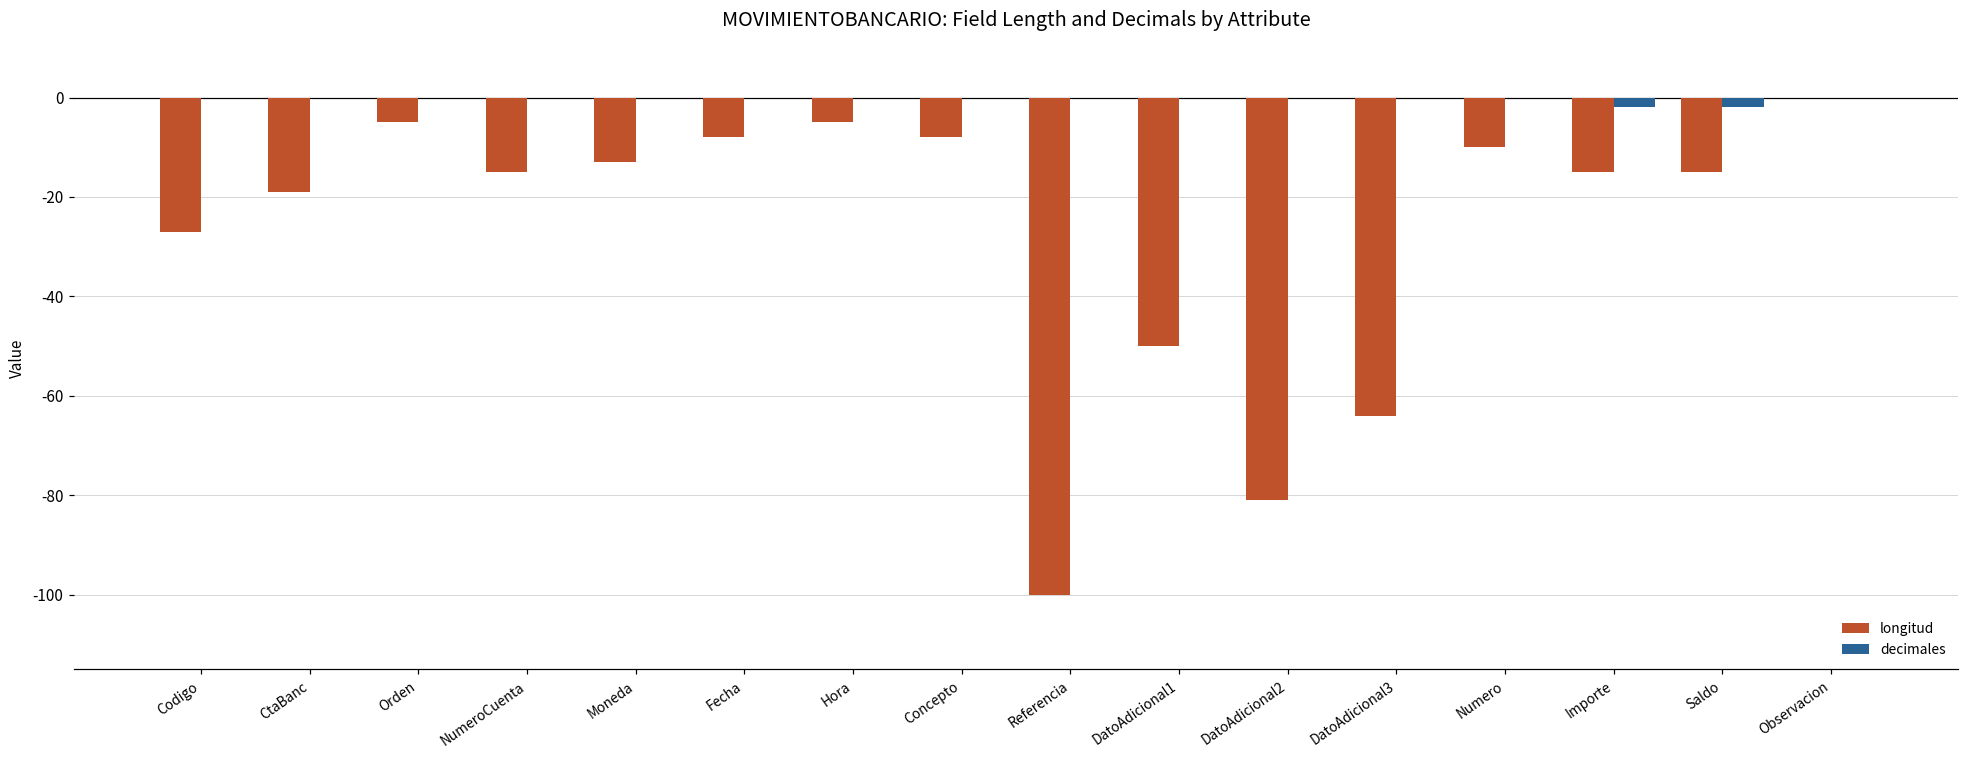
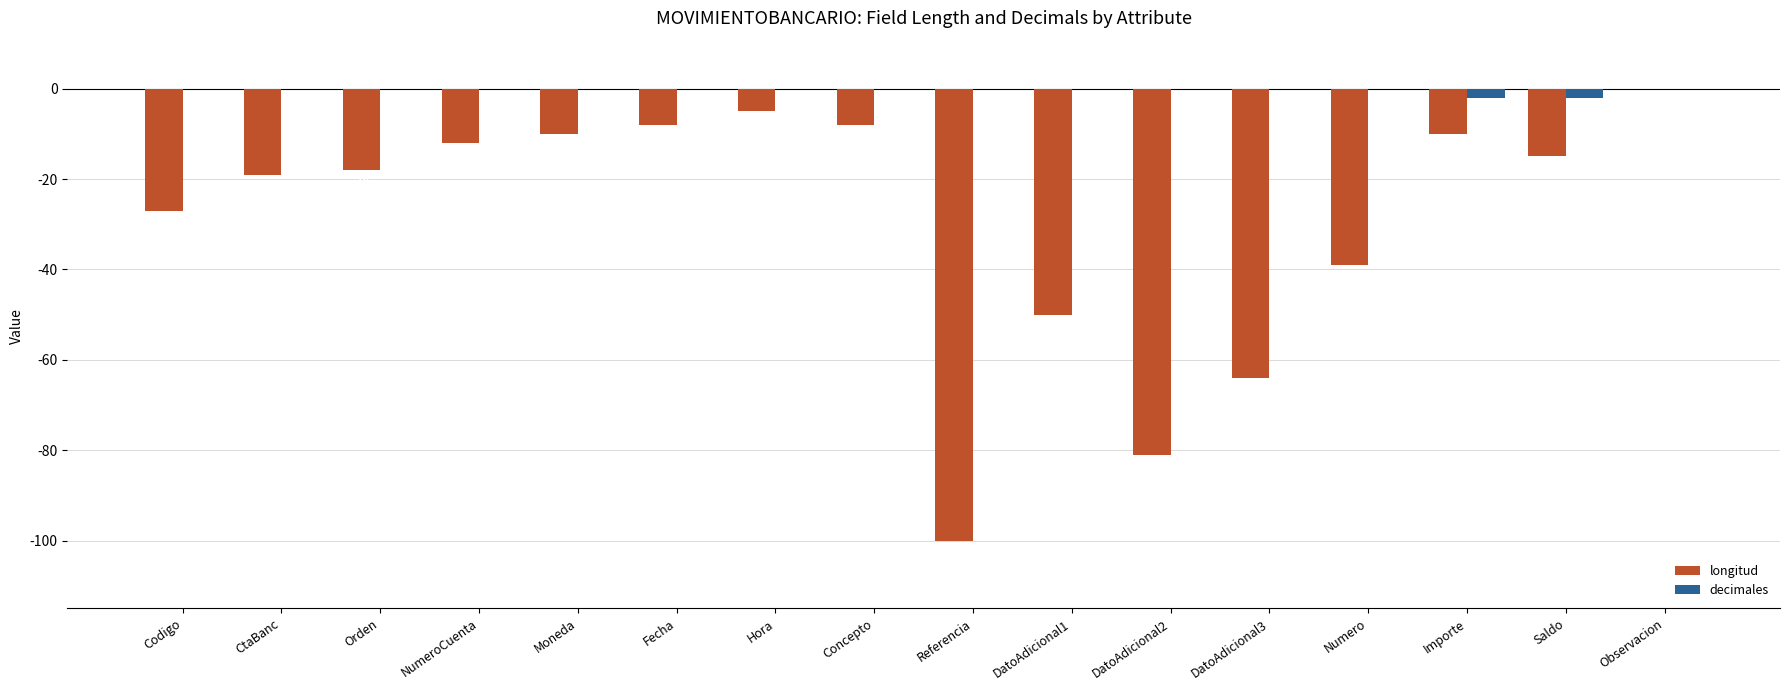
  {
    "longitud": {
      "Codigo": -27,
      "CtaBanc": -19,
-     "Orden": -5,
-     "NumeroCuenta": -15,
-     "Moneda": -13,
+     "Orden": -18,
+     "NumeroCuenta": -12,
+     "Moneda": -10,
      "Fecha": -8,
      "Hora": -5,
      "Concepto": -8,
      "Referencia": -100,
      "DatoAdicional1": -50,
      "DatoAdicional2": -81,
      "DatoAdicional3": -64,
-     "Numero": -10,
-     "Importe": -15,
+     "Numero": -39,
+     "Importe": -10,
      "Saldo": -15,
      "Observacion": 0
    },
    "decimales": {
      "Codigo": 0,
      "CtaBanc": 0,
      "Orden": 0,
      "NumeroCuenta": 0,
      "Moneda": 0,
      "Fecha": 0,
      "Hora": 0,
      "Concepto": 0,
      "Referencia": 0,
      "DatoAdicional1": 0,
      "DatoAdicional2": 0,
      "DatoAdicional3": 0,
      "Numero": 0,
      "Importe": -2,
      "Saldo": -2,
      "Observacion": 0
    }
  }
